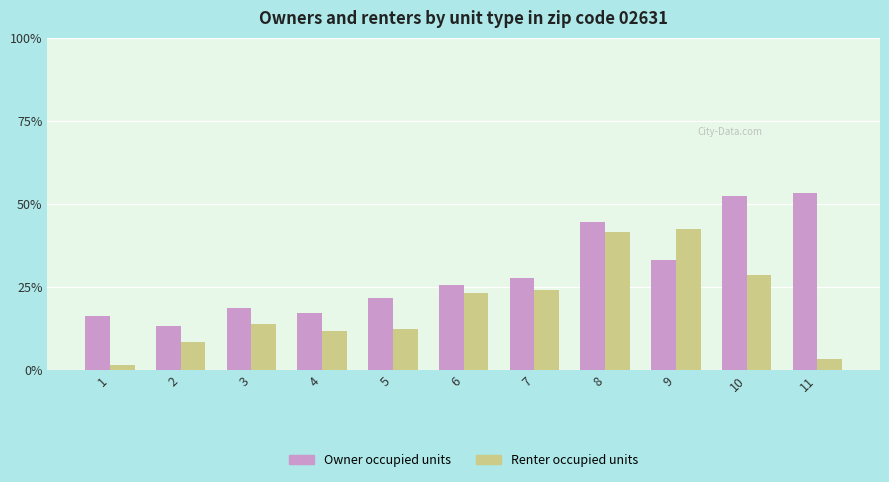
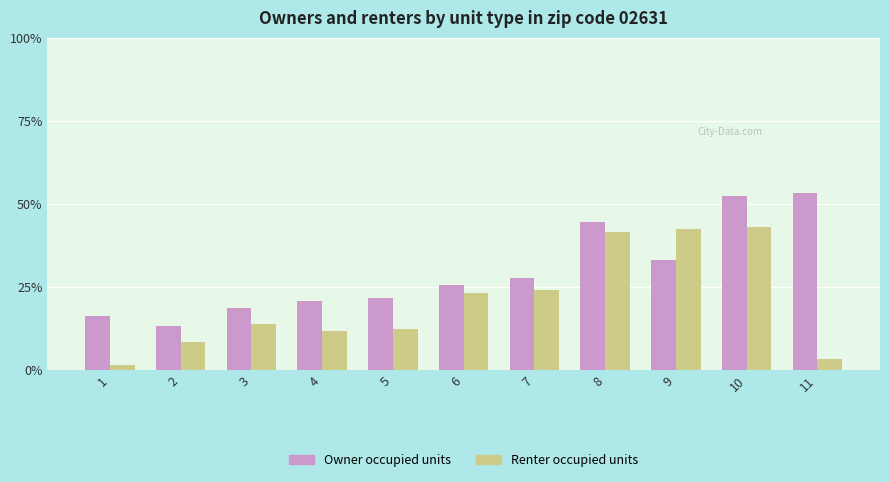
  {
    "Owner occupied units": {
      "1": "16%",
      "2": "13%",
      "3": "18%",
-     "4": "17%",
+     "4": "21%",
      "5": "22%",
      "6": "25%",
      "7": "28%",
      "8": "45%",
      "9": "33%",
      "10": "52%",
      "11": "53%"
    },
    "Renter occupied units": {
      "1": "2%",
      "2": "8%",
      "3": "14%",
      "4": "12%",
      "5": "12%",
      "6": "23%",
      "7": "24%",
      "8": "42%",
      "9": "42%",
-     "10": "28%",
+     "10": "43%",
      "11": "3%"
    }
  }
